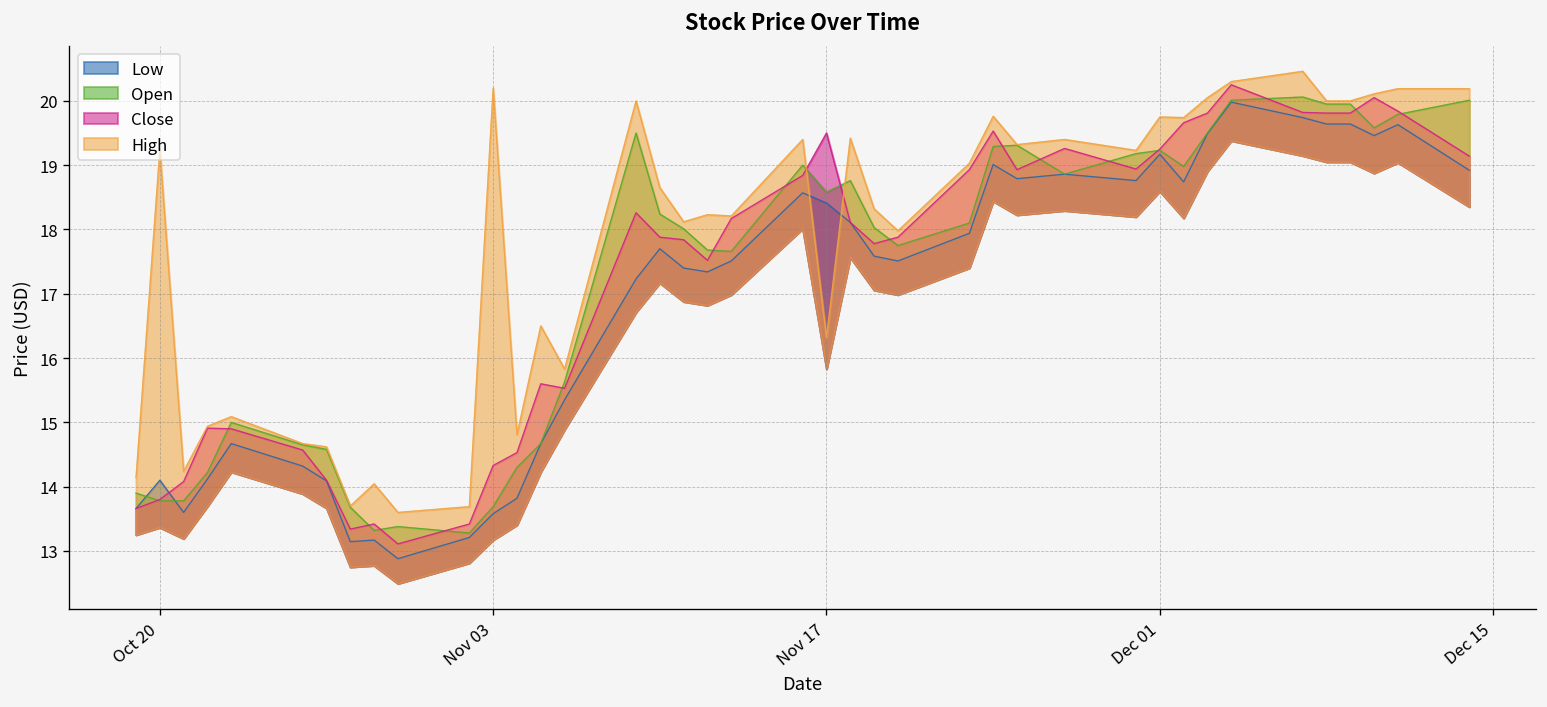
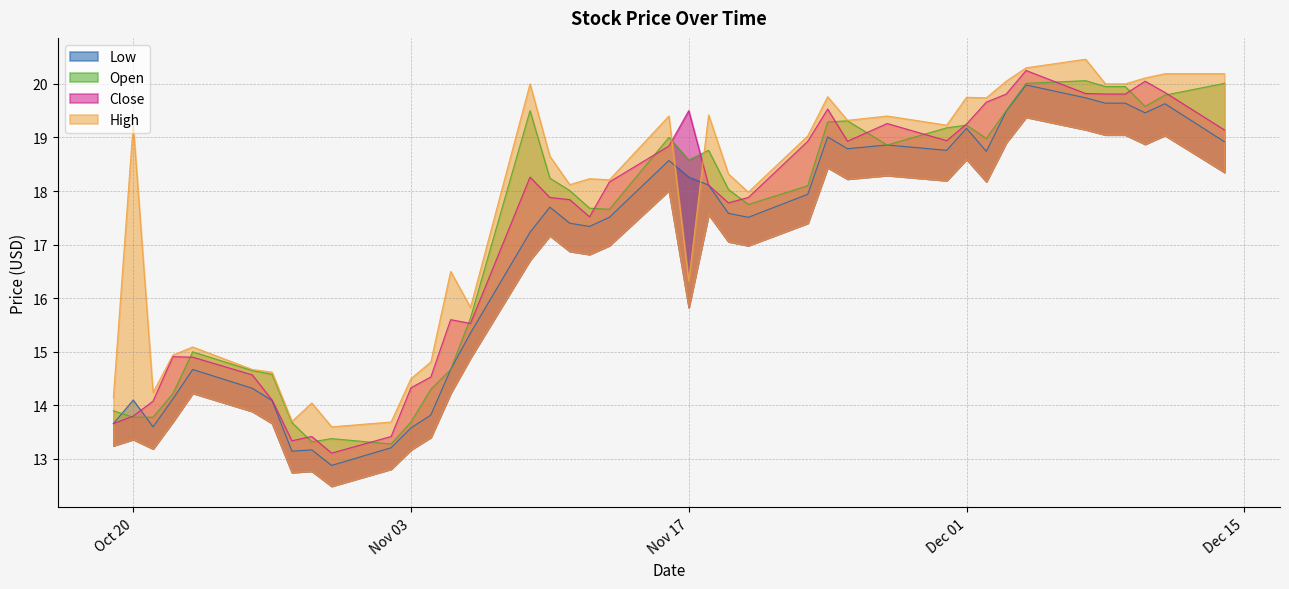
  {
    "Low": {
      "Oct 20": 14.1,
      "Nov 03": 13.6,
-     "Nov 17": 18.4,
+     "Nov 17": 18.3,
      "Dec 01": 19.2
    },
    "Open": {
      "Nov 03": 13.7,
      "Nov 17": 18.6
    },
    "Close": {
      "Nov 03": 14.3,
      "Nov 17": 19.5
    },
    "High": {
-     "Nov 03": 20.2,
+     "Nov 03": 14.5,
      "Nov 17": 16.3,
      "Dec 01": 19.8
    }
  }
